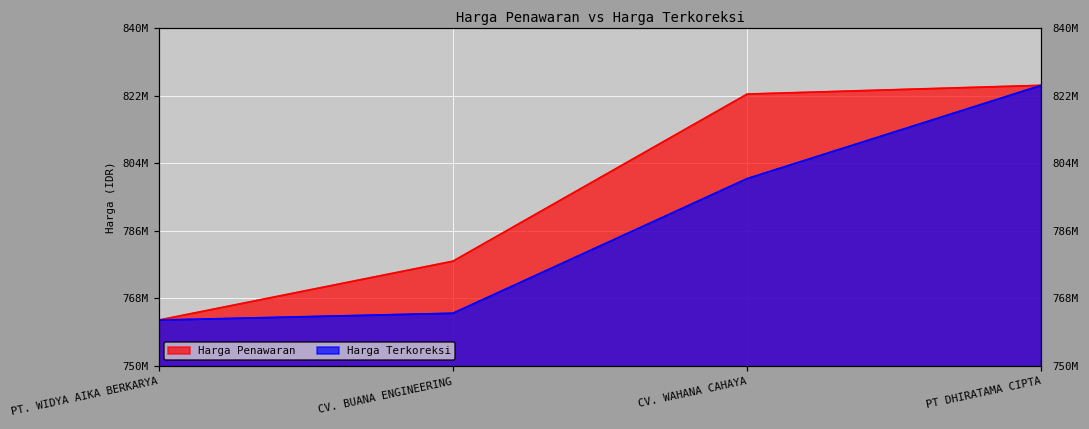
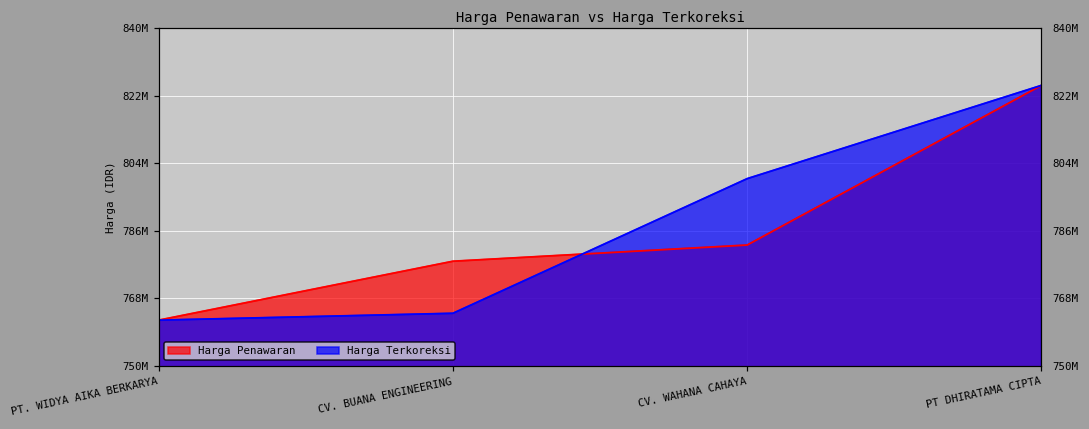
  {
    "Harga Penawaran": {
      "CV. BUANA ENGINEERING": 778000000,
-     "CV. WAHANA CAHAYA": 822000000
+     "CV. WAHANA CAHAYA": 782000000
    },
    "Harga Terkoreksi": {
      "CV. BUANA ENGINEERING": 764000000,
      "CV. WAHANA CAHAYA": 800000000
    }
  }
